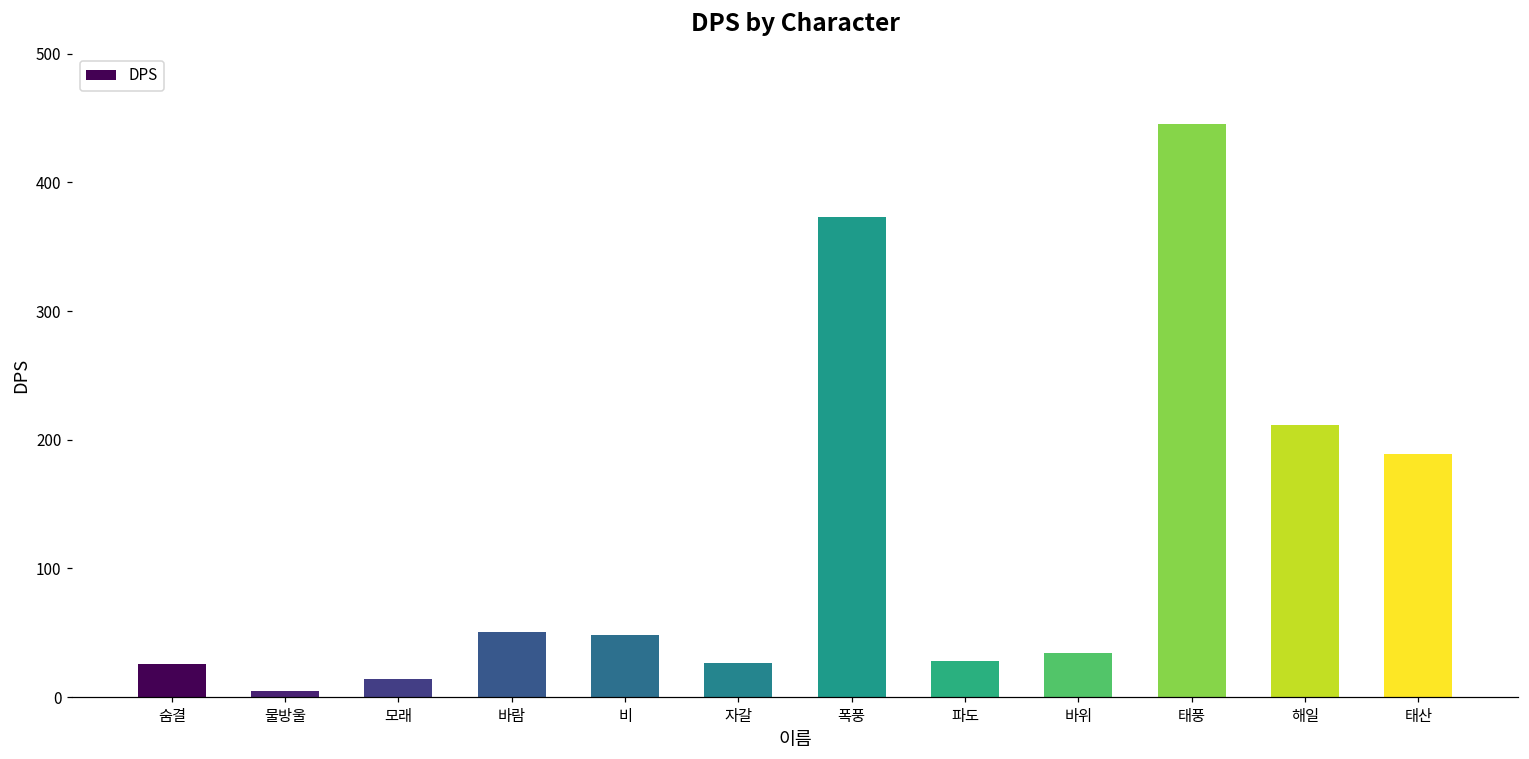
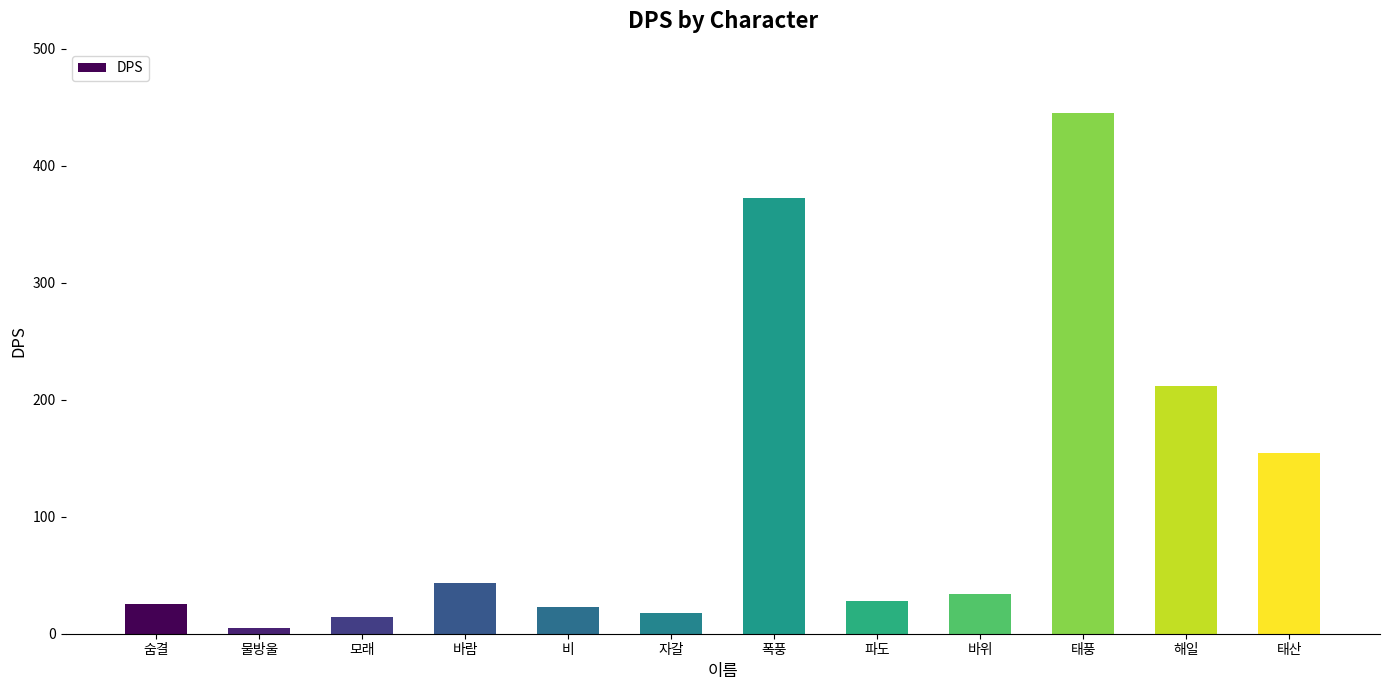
  {
    "숨결": 25,
    "물방울": 5,
    "모래": 14,
-   "바람": 51,
-   "비": 48,
-   "자갈": 26,
+   "바람": 44,
+   "비": 23,
+   "자갈": 18,
    "폭풍": 373,
    "파도": 28,
    "바위": 34,
    "태풍": 445,
    "해일": 212,
-   "태산": 189
+   "태산": 155
  }
